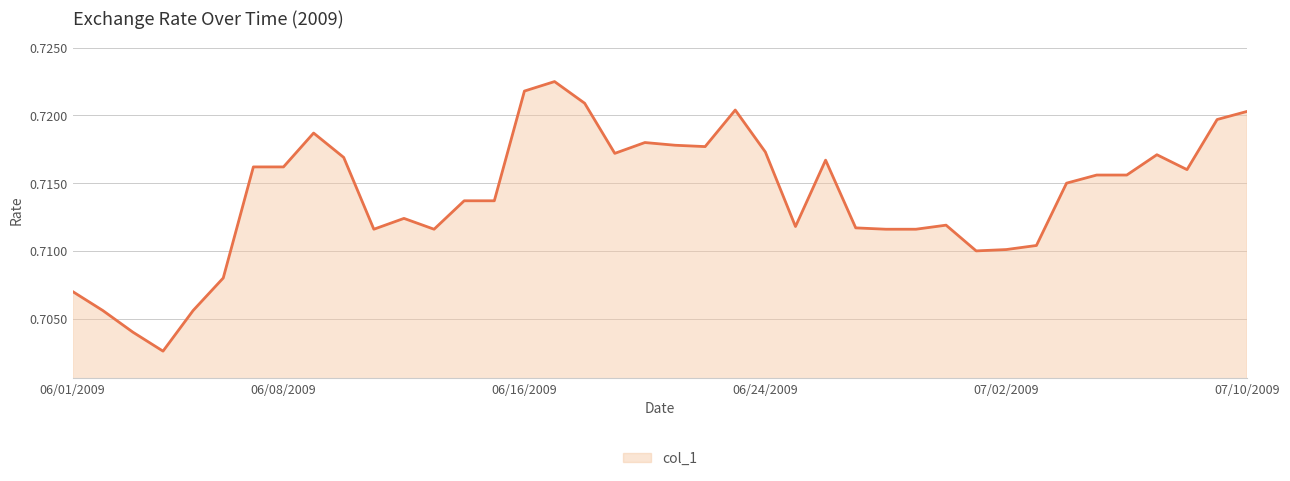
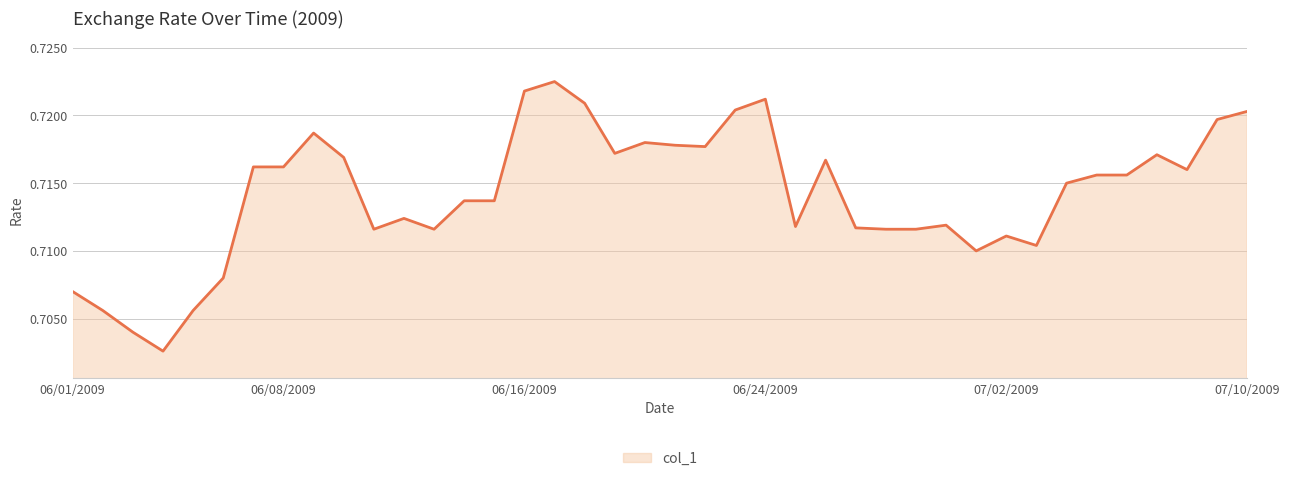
  {
    "06/01/2009": 0.7070,
    "06/08/2009": 0.7162,
    "06/16/2009": 0.7218,
-   "06/24/2009": 0.7173,
-   "07/02/2009": 0.7101,
+   "06/24/2009": 0.7212,
+   "07/02/2009": 0.7111,
    "07/10/2009": 0.7203
  }
